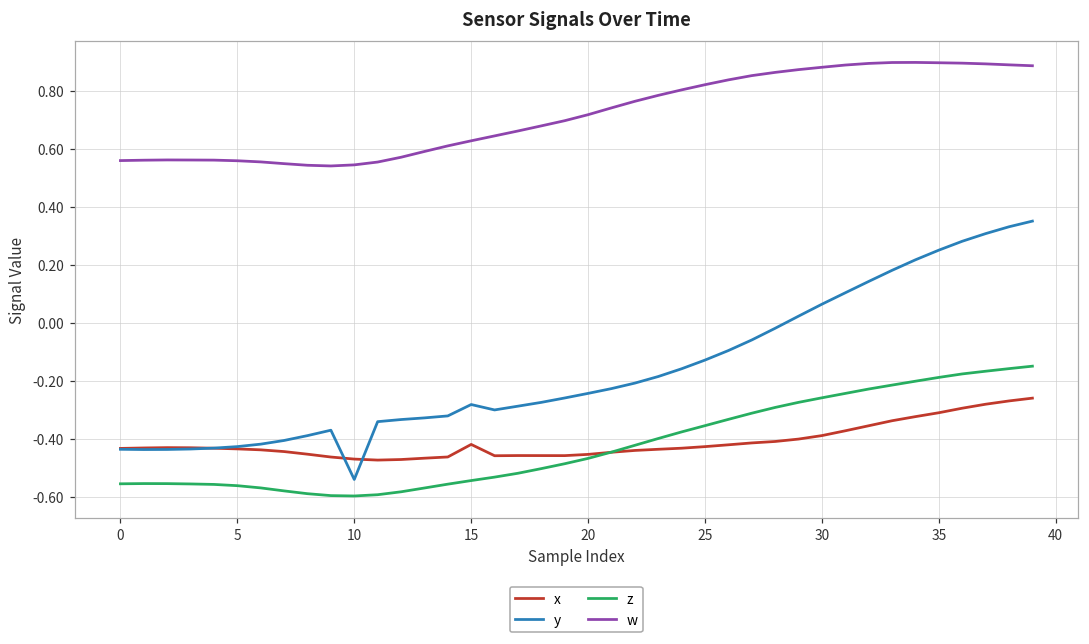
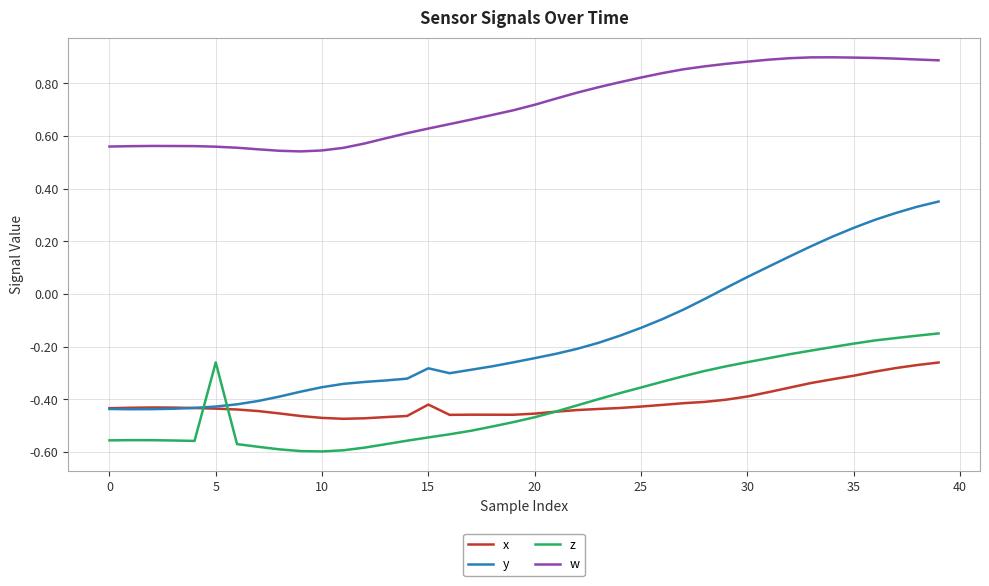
  {
    "x": {
      "10": -0.47,
      "15": -0.42,
      "20": -0.45,
      "25": -0.43,
      "30": -0.39,
      "35": -0.31
    },
    "y": {
-     "10": -0.54,
+     "10": -0.35,
      "15": -0.28,
      "20": -0.24,
      "25": -0.13,
      "30": 0.06,
      "35": 0.25
    },
    "z": {
      "0": -0.56,
-     "5": -0.56,
+     "5": -0.26,
      "10": -0.60,
      "15": -0.54,
      "20": -0.47,
      "25": -0.35,
      "30": -0.26,
      "35": -0.19
    },
    "w": {
      "0": 0.56,
      "5": 0.56,
      "10": 0.55,
      "15": 0.63,
      "20": 0.72,
      "25": 0.82,
      "30": 0.88,
      "35": 0.90
    }
  }
